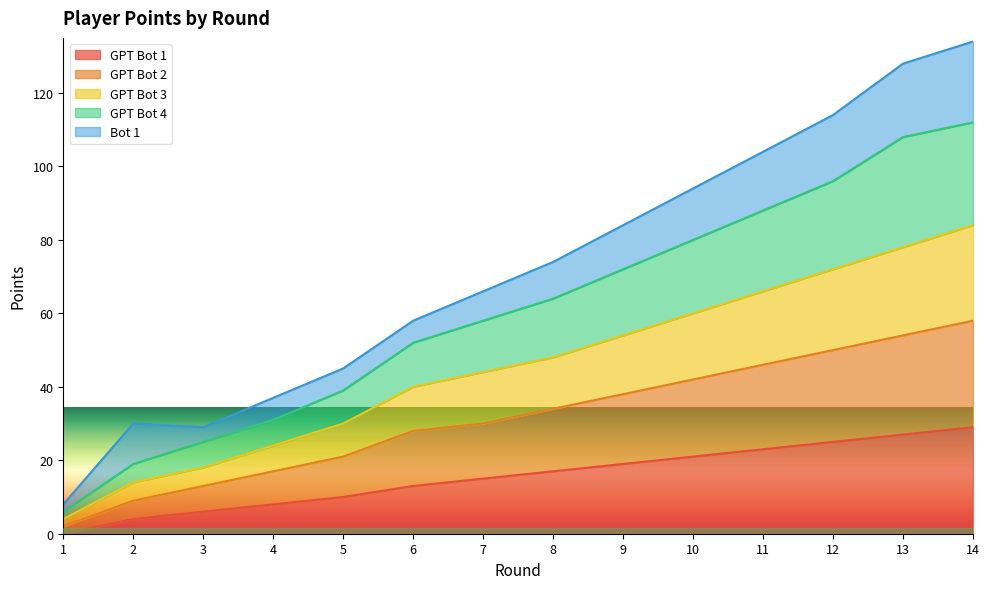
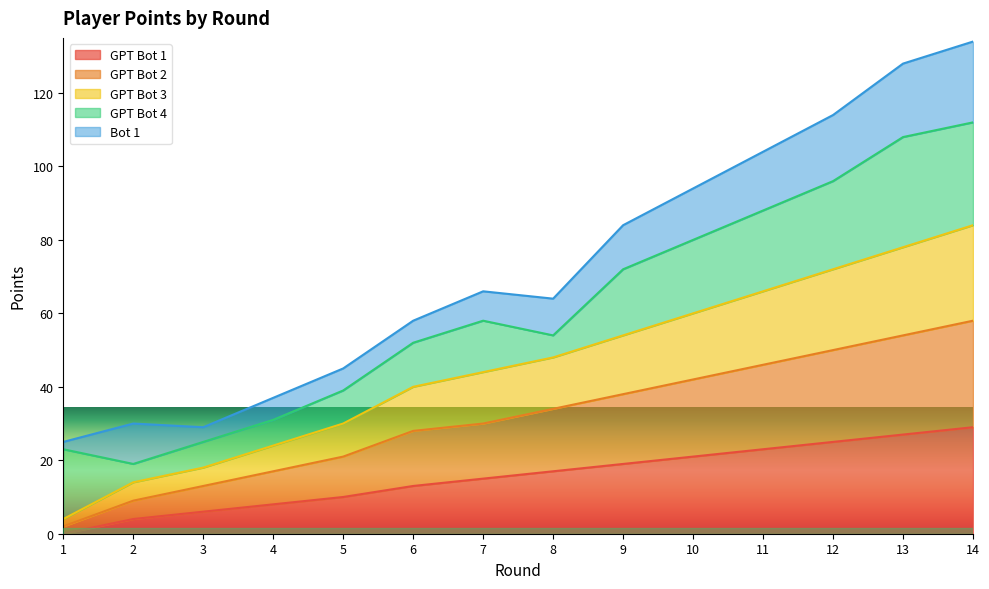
  {
    "GPT Bot 4": {
-     "1": 2,
+     "1": 19,
      "2": 5,
      "3": 7,
      "4": 7,
      "5": 9,
      "6": 12,
      "7": 14,
-     "8": 16,
+     "8": 6,
      "9": 18,
      "10": 20,
      "11": 22,
      "12": 24,
      "13": 30,
      "14": 28
    },
    "Bot 1": {
      "1": 2,
      "2": 11,
      "3": 4,
      "4": 6,
      "5": 6,
      "6": 6,
      "7": 8,
      "8": 10,
      "9": 12,
      "10": 14,
      "11": 16,
      "12": 18,
      "13": 20,
      "14": 22
    }
  }
